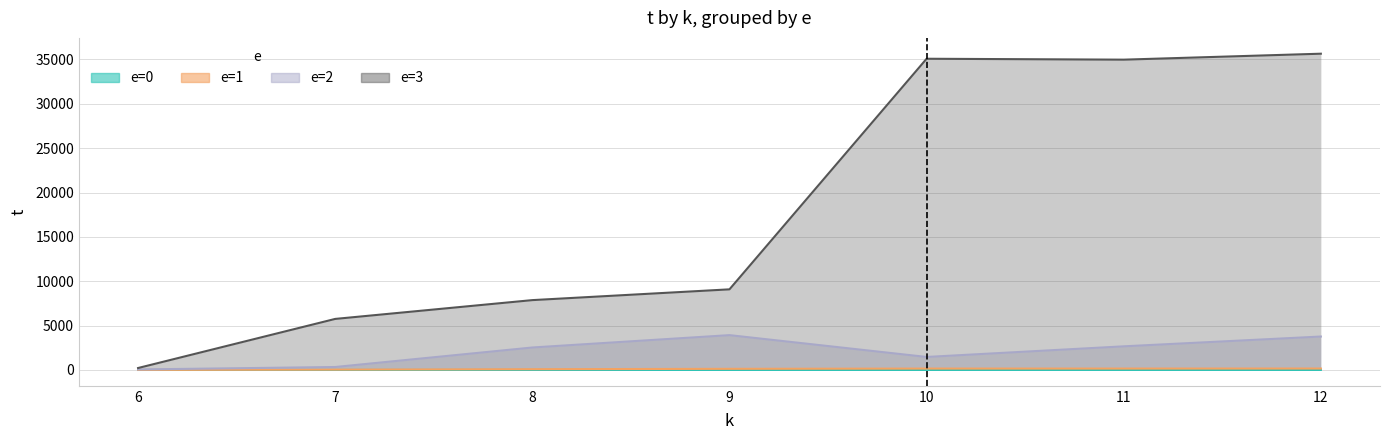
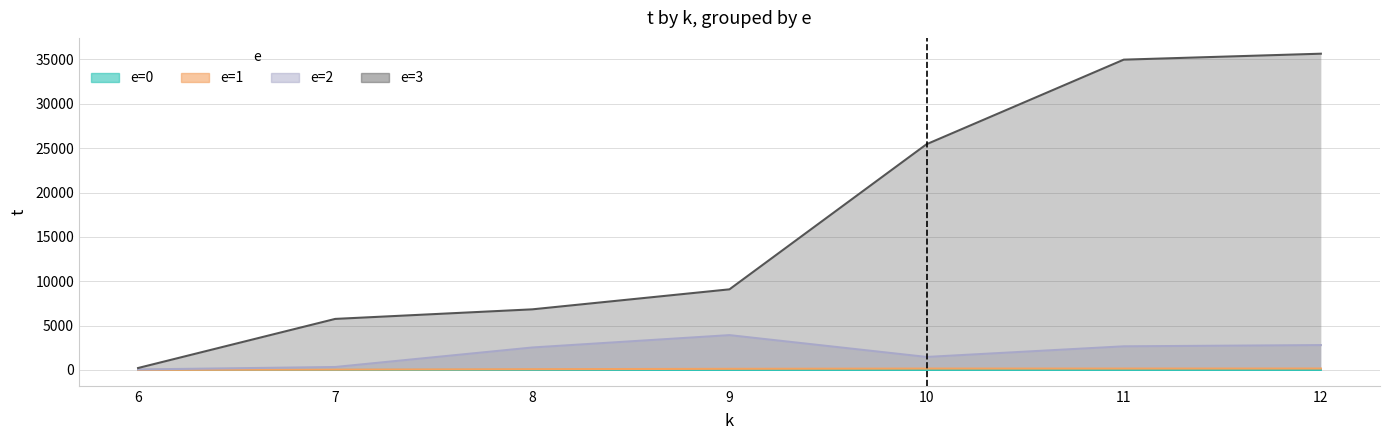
  {
    "e=2": {
      "7": 0,
      "8": 3000,
      "9": 4000,
      "10": 1000,
      "11": 3000,
-     "12": 4000
+     "12": 3000
    },
    "e=3": {
      "7": 6000,
-     "8": 8000,
+     "8": 7000,
      "9": 9000,
-     "10": 35000,
+     "10": 25000,
      "11": 35000,
      "12": 36000
    }
  }
